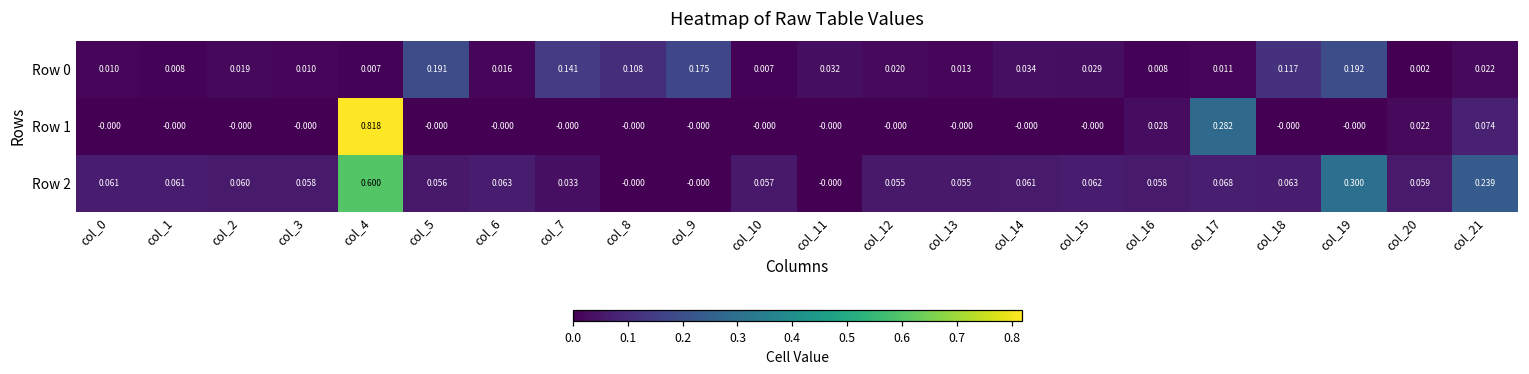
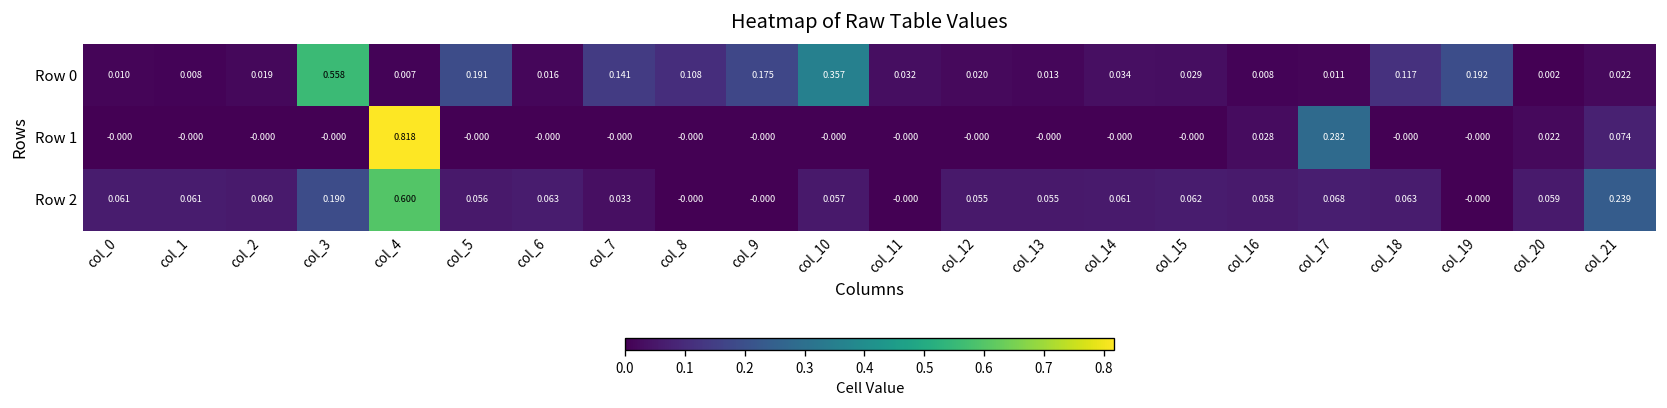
  {
    "Row 0": {
      "col_0": 0.010,
      "col_1": 0.008,
      "col_2": 0.019,
-     "col_3": 0.010,
+     "col_3": 0.558,
      "col_4": 0.007,
      "col_5": 0.191,
      "col_6": 0.016,
      "col_7": 0.141,
      "col_8": 0.108,
      "col_9": 0.175,
-     "col_10": 0.007,
+     "col_10": 0.357,
      "col_11": 0.032,
      "col_12": 0.020,
      "col_13": 0.013,
      "col_14": 0.034,
      "col_15": 0.029,
      "col_16": 0.008,
      "col_17": 0.011,
      "col_18": 0.117,
      "col_19": 0.192,
      "col_20": 0.002,
      "col_21": 0.022
    },
    "Row 1": {
      "col_0": -0.000,
      "col_1": -0.000,
      "col_2": -0.000,
      "col_3": -0.000,
      "col_4": 0.818,
      "col_5": -0.000,
      "col_6": -0.000,
      "col_7": -0.000,
      "col_8": -0.000,
      "col_9": -0.000,
      "col_10": -0.000,
      "col_11": -0.000,
      "col_12": -0.000,
      "col_13": -0.000,
      "col_14": -0.000,
      "col_15": -0.000,
      "col_16": 0.028,
      "col_17": 0.282,
      "col_18": -0.000,
      "col_19": -0.000,
      "col_20": 0.022,
      "col_21": 0.074
    },
    "Row 2": {
      "col_0": 0.061,
      "col_1": 0.061,
      "col_2": 0.060,
-     "col_3": 0.058,
+     "col_3": 0.190,
      "col_4": 0.600,
      "col_5": 0.056,
      "col_6": 0.063,
      "col_7": 0.033,
      "col_8": -0.000,
      "col_9": -0.000,
      "col_10": 0.057,
      "col_11": -0.000,
      "col_12": 0.055,
      "col_13": 0.055,
      "col_14": 0.061,
      "col_15": 0.062,
      "col_16": 0.058,
      "col_17": 0.068,
      "col_18": 0.063,
-     "col_19": 0.300,
+     "col_19": -0.000,
      "col_20": 0.059,
      "col_21": 0.239
    }
  }
